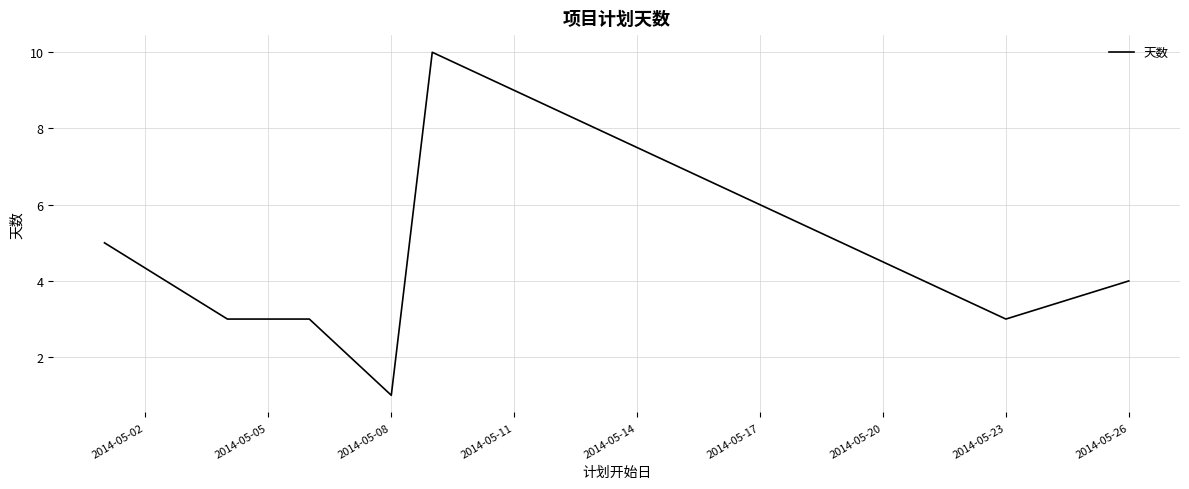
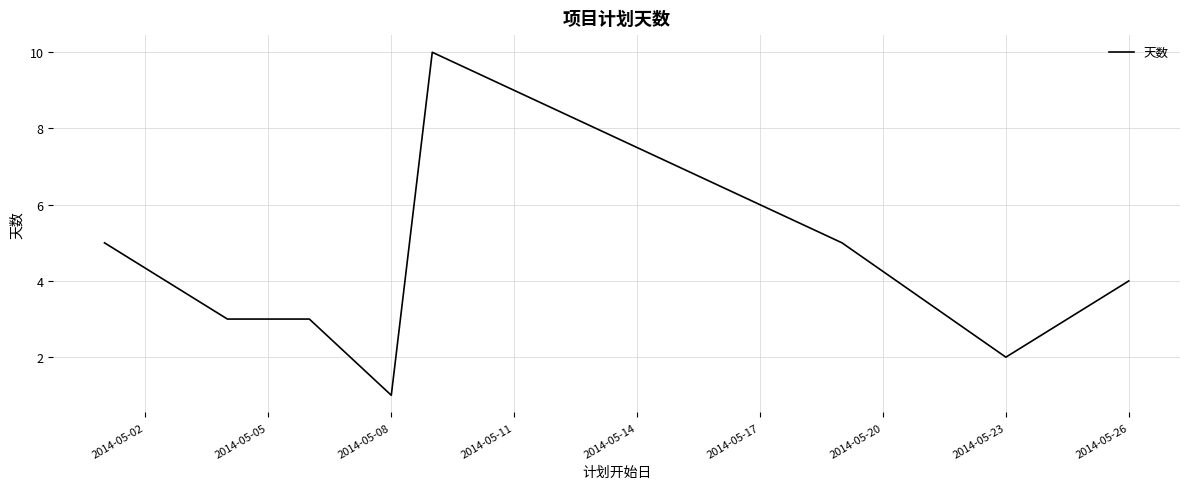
  {
    "2014-05-08": 1,
-   "2014-05-23": 3,
+   "2014-05-23": 2,
    "2014-05-26": 4
  }
